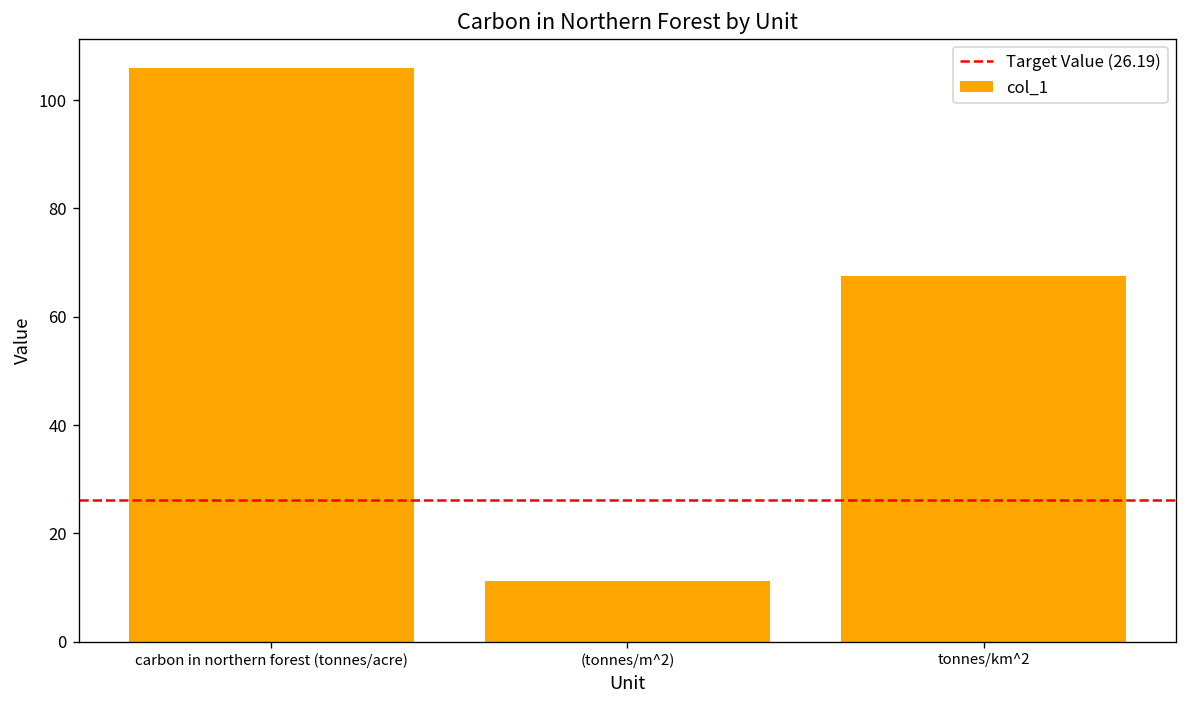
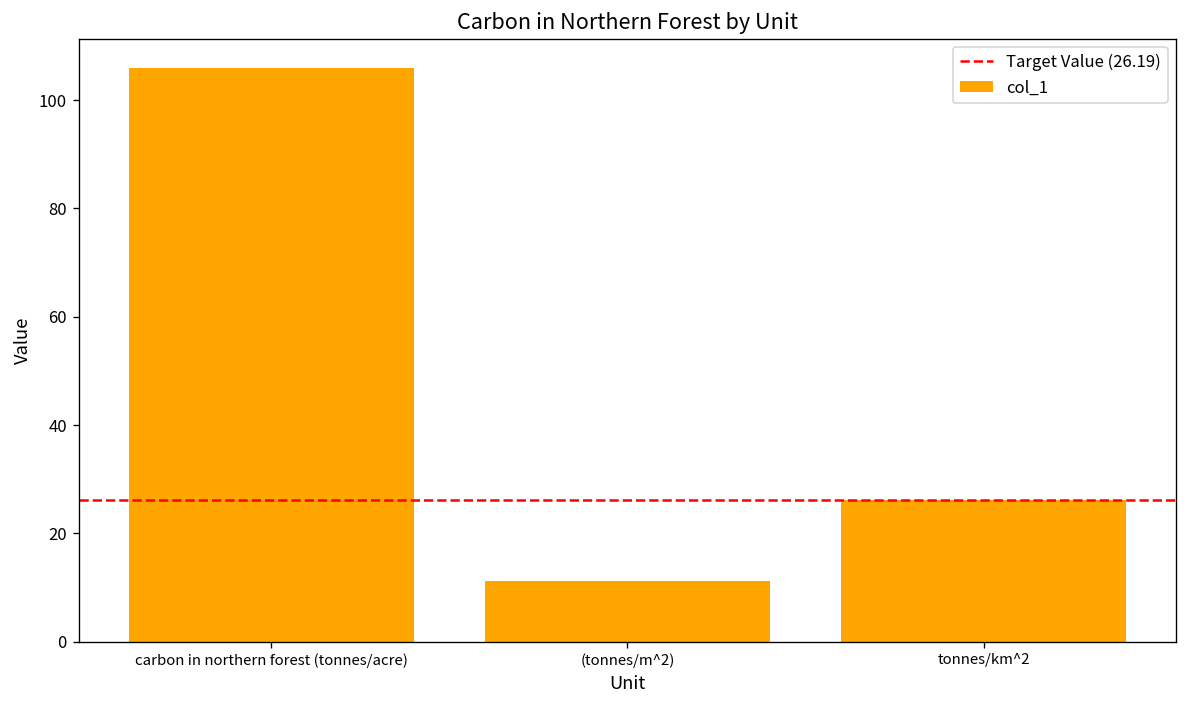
  {
    "carbon in northern forest (tonnes/acre)": 106,
    "(tonnes/m^2)": 11,
-   "tonnes/km^2": 68
+   "tonnes/km^2": 26
  }
